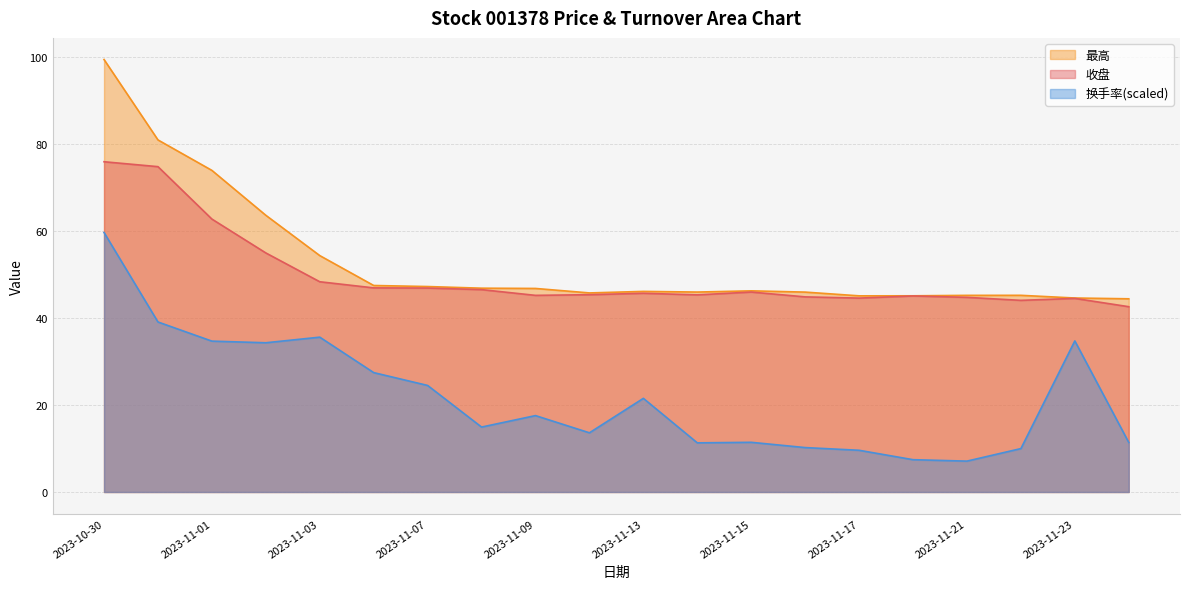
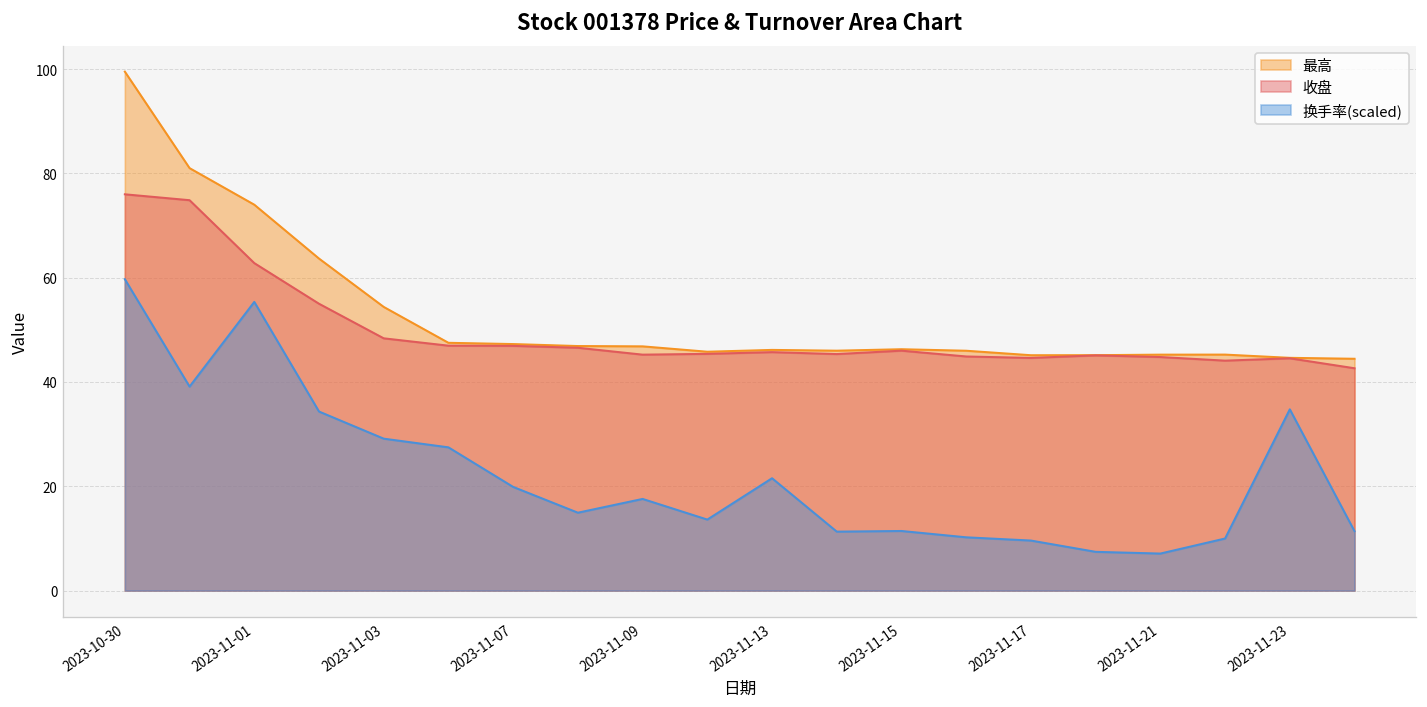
  {
    "换手率(scaled)": {
      "2023-10-30": 60,
-     "2023-11-01": 35,
-     "2023-11-03": 36,
-     "2023-11-07": 25,
+     "2023-11-01": 55,
+     "2023-11-03": 29,
+     "2023-11-07": 20,
      "2023-11-09": 18,
      "2023-11-13": 22,
      "2023-11-15": 11,
      "2023-11-17": 10,
      "2023-11-21": 7,
      "2023-11-23": 35
    }
  }
